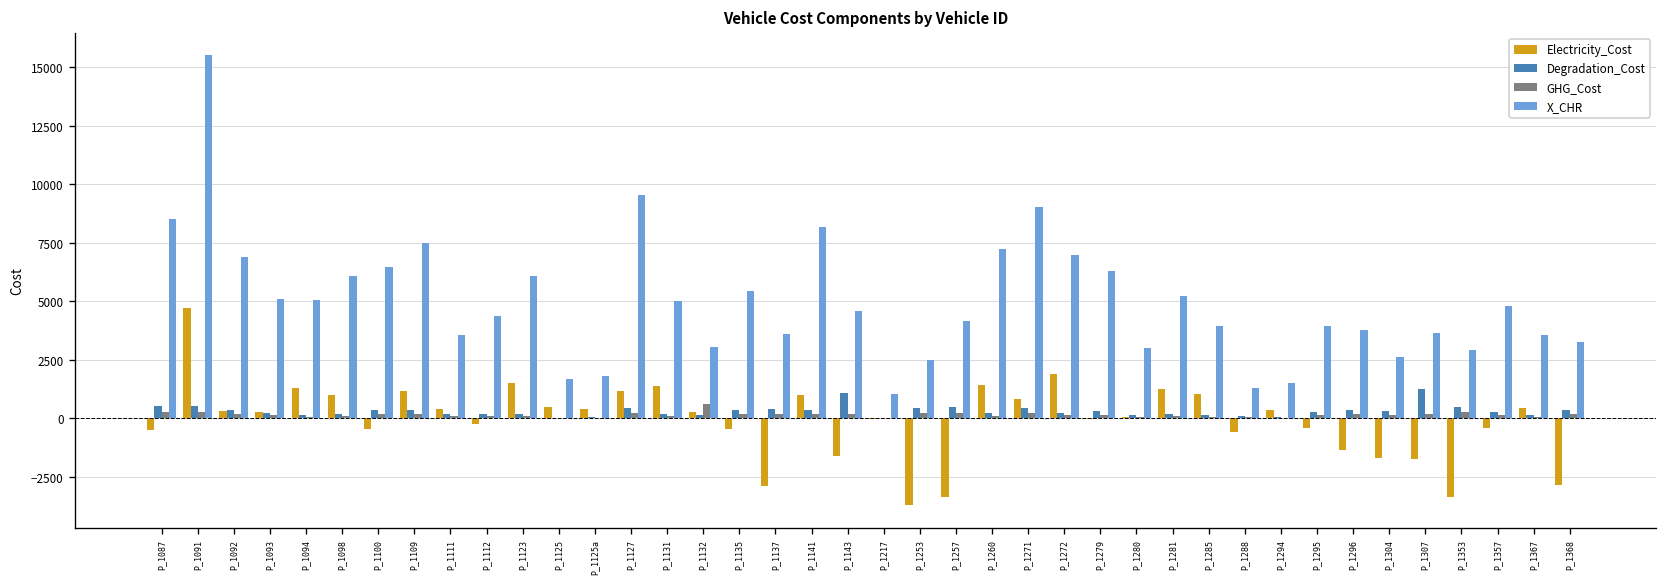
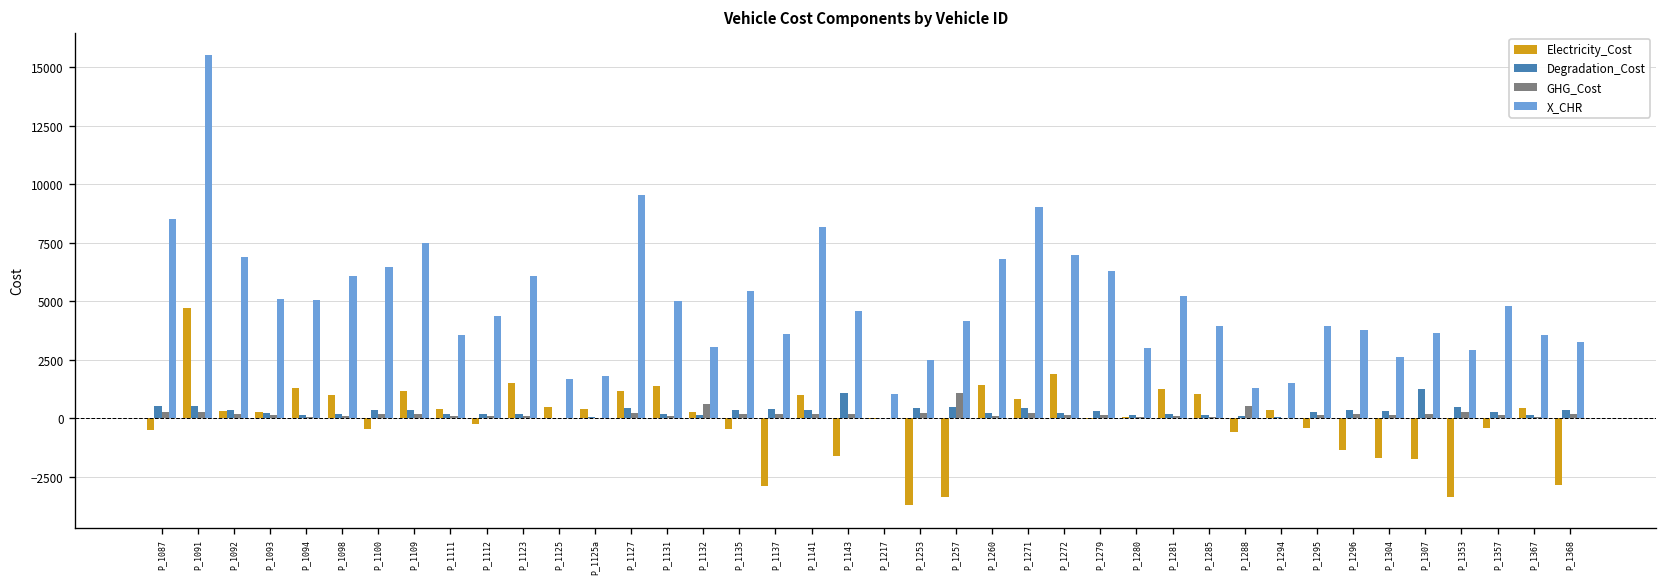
  {
    "Electricity_Cost": {
      "P_1087": -500,
      "P_1091": 4700,
      "P_1092": 300,
      "P_1093": 300,
      "P_1094": 1300,
      "P_1098": 1000,
      "P_1100": -400,
      "P_1109": 1200,
      "P_1111": 400,
      "P_1112": -200,
      "P_1123": 1500,
      "P_1125": 500,
      "P_1125a": 400,
      "P_1127": 1200,
      "P_1131": 1400,
      "P_1132": 300,
      "P_1135": -500,
      "P_1137": -2900,
      "P_1141": 1000,
      "P_1143": -1600,
      "P_1253": -3700,
      "P_1257": -3300,
      "P_1260": 1400,
      "P_1271": 800,
      "P_1272": 1900,
      "P_1281": 1300,
      "P_1285": 1000,
      "P_1288": -600,
      "P_1294": 300,
      "P_1295": -400,
      "P_1296": -1300,
      "P_1304": -1700,
      "P_1307": -1700,
      "P_1353": -3400,
      "P_1357": -400,
      "P_1367": 400,
      "P_1368": -2800
    },
    "Degradation_Cost": {
      "P_1087": 500,
      "P_1091": 500,
      "P_1092": 300,
      "P_1093": 300,
      "P_1094": 200,
      "P_1098": 200,
      "P_1100": 400,
      "P_1109": 400,
      "P_1111": 200,
      "P_1112": 200,
      "P_1123": 200,
      "P_1127": 400,
      "P_1131": 200,
      "P_1132": 100,
      "P_1135": 300,
      "P_1137": 400,
      "P_1141": 400,
      "P_1143": 1100,
      "P_1253": 400,
      "P_1257": 500,
      "P_1260": 200,
      "P_1271": 400,
      "P_1272": 200,
      "P_1279": 300,
      "P_1280": 100,
      "P_1281": 200,
      "P_1295": 300,
      "P_1296": 300,
      "P_1304": 300,
      "P_1307": 1300,
      "P_1353": 500,
      "P_1357": 300,
      "P_1367": 200,
      "P_1368": 400
    },
    "GHG_Cost": {
      "P_1087": 300,
      "P_1091": 300,
      "P_1092": 200,
      "P_1093": 100,
      "P_1100": 200,
      "P_1109": 200,
      "P_1127": 200,
      "P_1132": 600,
      "P_1135": 200,
      "P_1137": 200,
      "P_1141": 200,
      "P_1143": 200,
      "P_1253": 200,
-     "P_1257": 200,
+     "P_1257": 1100,
      "P_1271": 200,
      "P_1272": 100,
      "P_1279": 100,
-     "P_1288": 0,
+     "P_1288": 500,
      "P_1295": 100,
      "P_1296": 200,
      "P_1304": 200,
      "P_1307": 200,
      "P_1353": 300,
      "P_1357": 100,
      "P_1368": 200
    },
    "X_CHR": {
      "P_1087": 8500,
      "P_1091": 15500,
      "P_1092": 6900,
      "P_1093": 5100,
      "P_1094": 5100,
      "P_1098": 6100,
      "P_1100": 6500,
      "P_1109": 7500,
      "P_1111": 3600,
      "P_1112": 4400,
      "P_1123": 6100,
      "P_1125": 1700,
      "P_1125a": 1800,
      "P_1127": 9500,
      "P_1131": 5000,
      "P_1132": 3100,
      "P_1135": 5400,
      "P_1137": 3600,
      "P_1141": 8200,
      "P_1143": 4600,
      "P_1217": 1000,
      "P_1253": 2500,
      "P_1257": 4200,
-     "P_1260": 7200,
+     "P_1260": 6800,
      "P_1271": 9000,
      "P_1272": 7000,
      "P_1279": 6300,
      "P_1280": 3000,
      "P_1281": 5200,
      "P_1285": 3900,
      "P_1288": 1300,
      "P_1294": 1500,
      "P_1295": 3900,
      "P_1296": 3800,
      "P_1304": 2600,
      "P_1307": 3600,
      "P_1353": 2900,
      "P_1357": 4800,
      "P_1367": 3600,
      "P_1368": 3300
    }
  }
